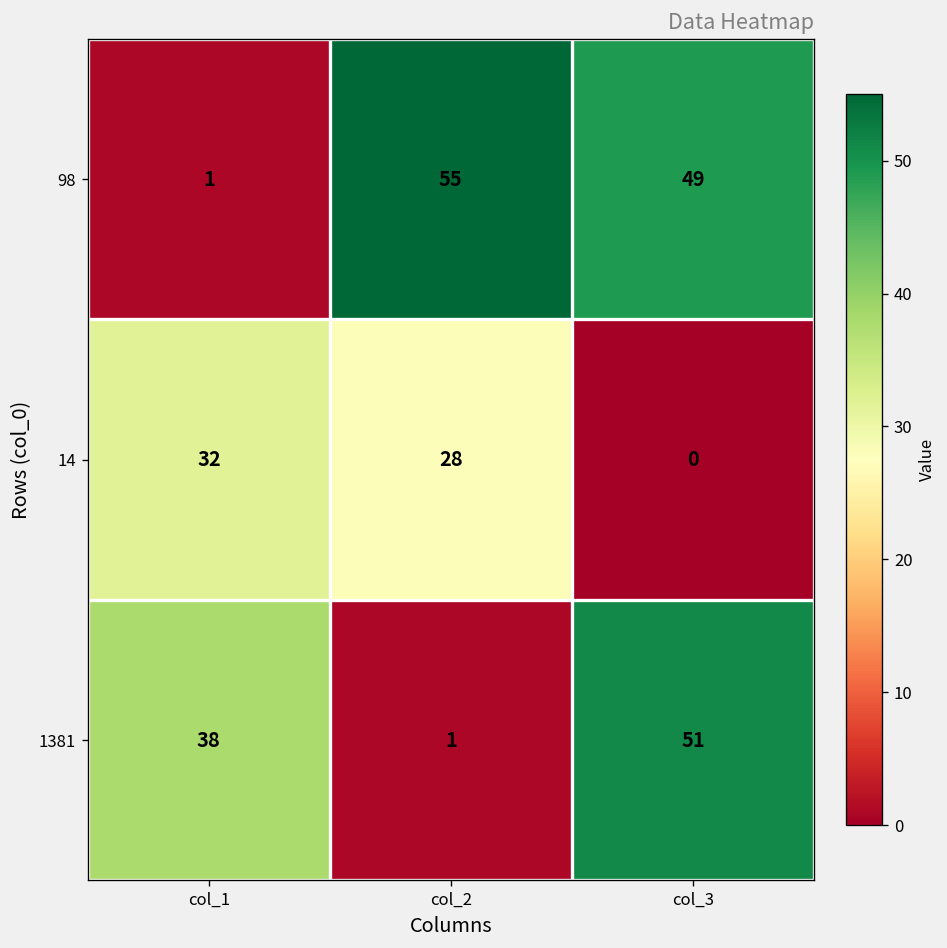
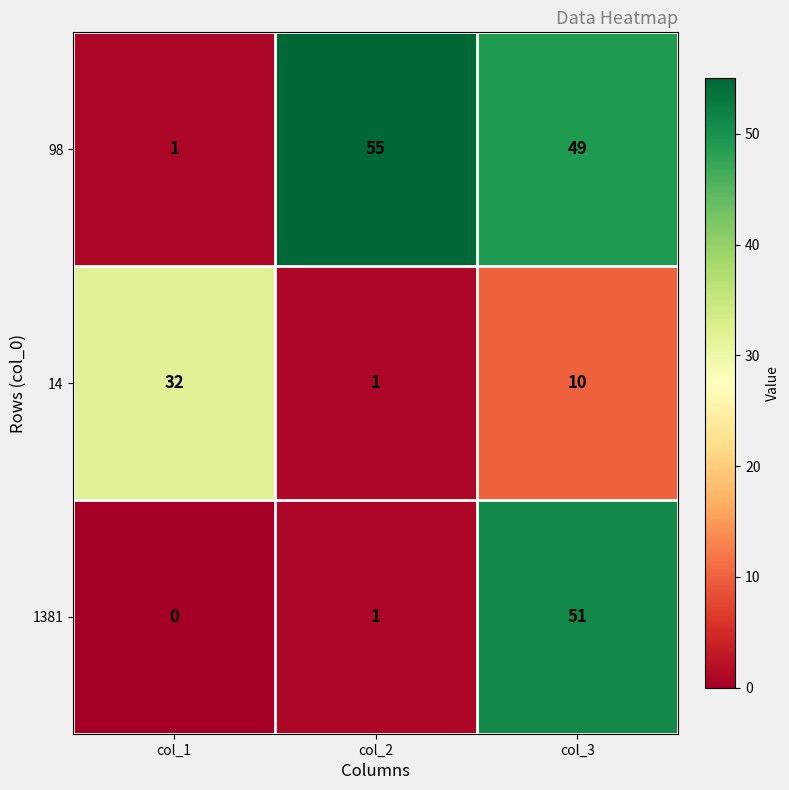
  {
    "98": {
      "col_1": 1,
      "col_2": 55,
      "col_3": 49
    },
    "14": {
      "col_1": 32,
-     "col_2": 28,
-     "col_3": 0
+     "col_2": 1,
+     "col_3": 10
    },
    "1381": {
-     "col_1": 38,
+     "col_1": 0,
      "col_2": 1,
      "col_3": 51
    }
  }
